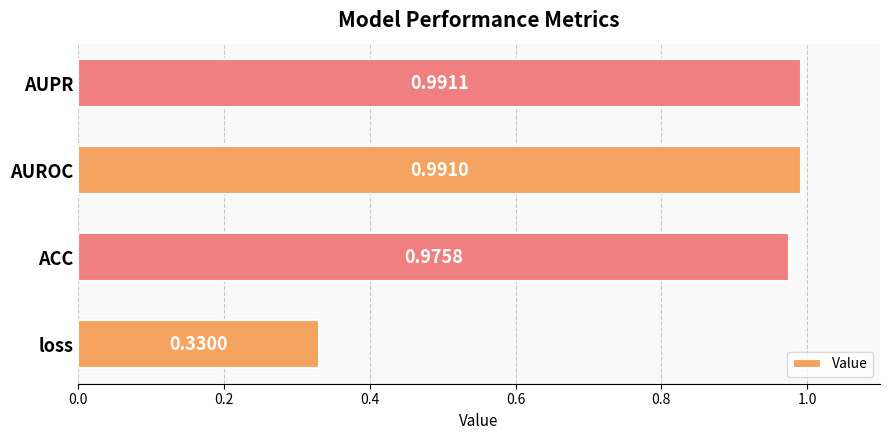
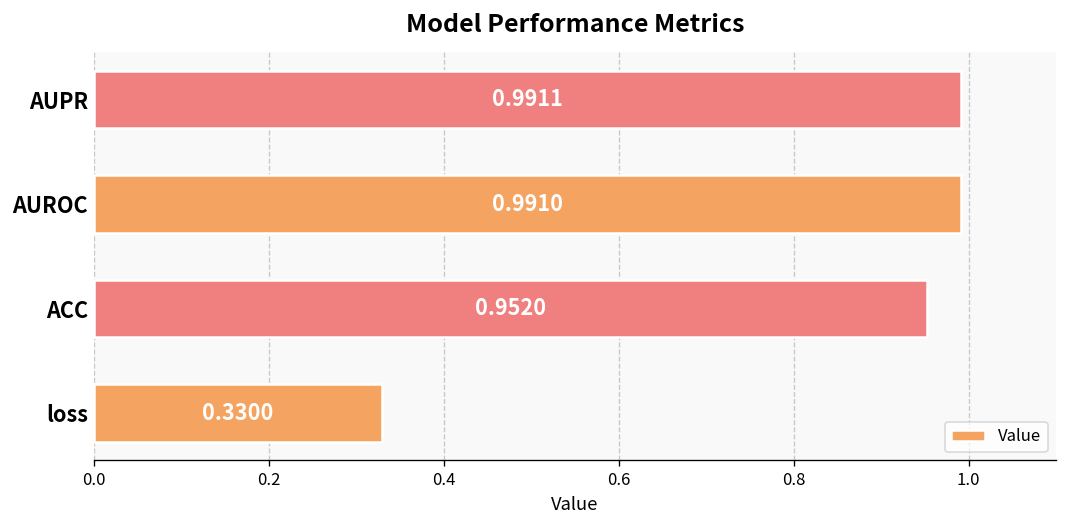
  {
    "AUPR": 0.9911,
    "AUROC": 0.9910,
-   "ACC": 0.9758,
+   "ACC": 0.9520,
    "loss": 0.3300
  }
